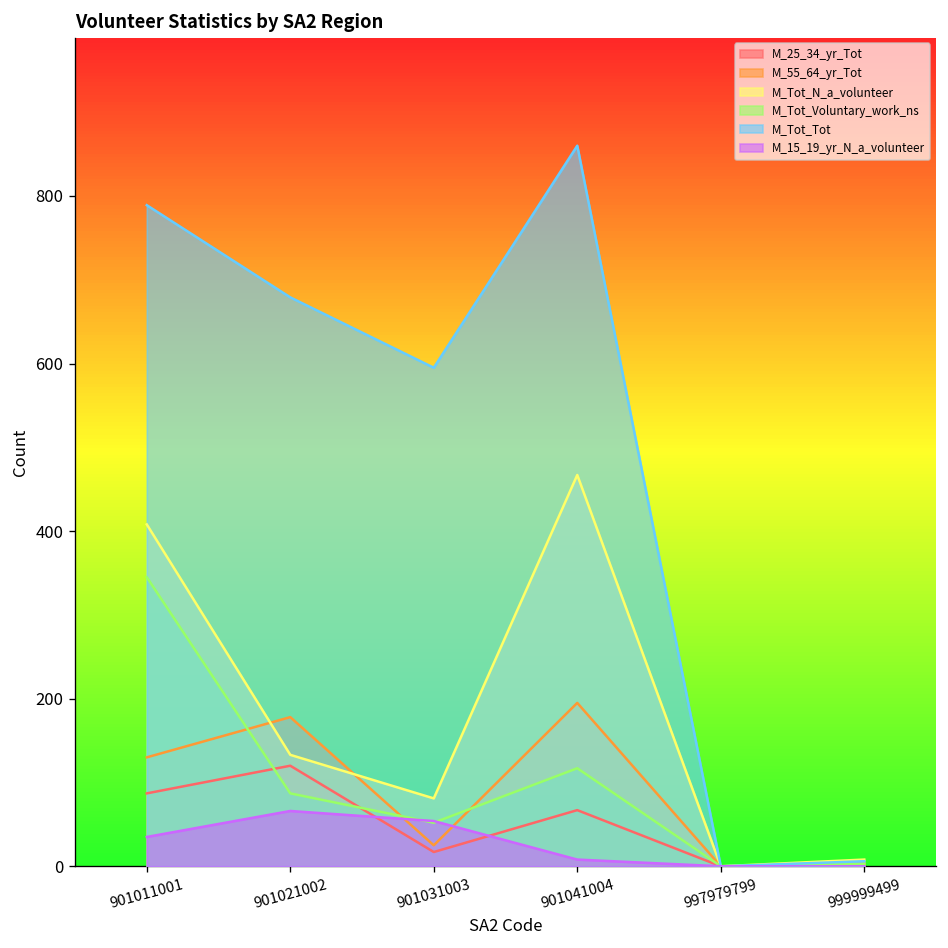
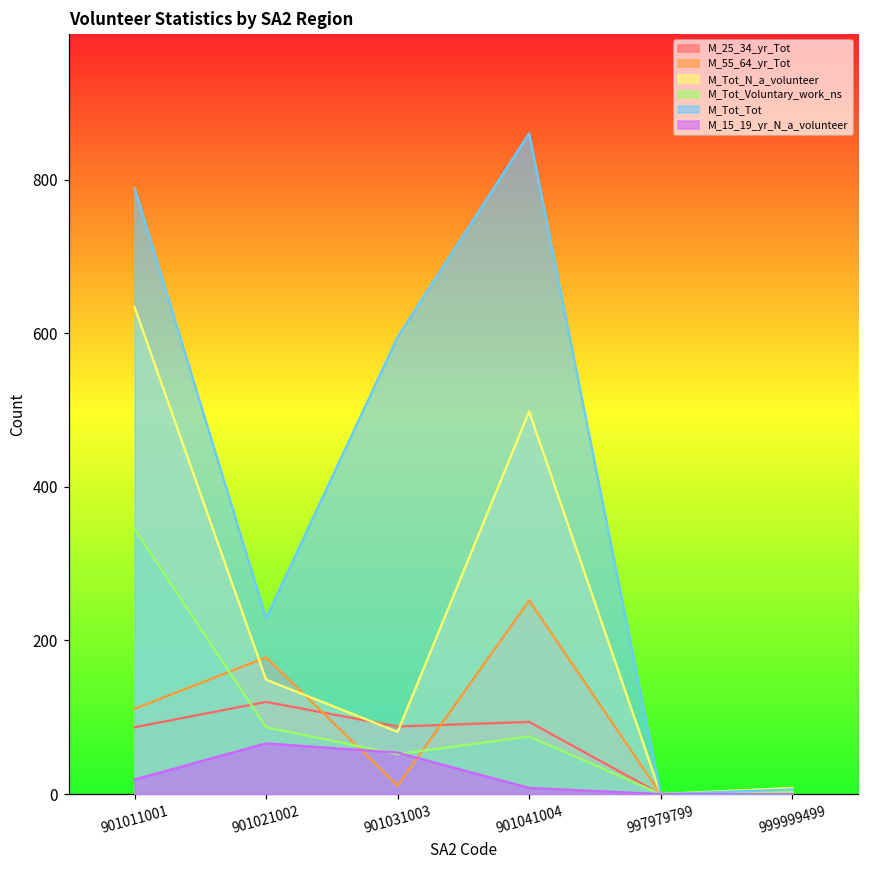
  {
    "M_25_34_yr_Tot": {
      "901011001": 90,
      "901021002": 120,
-     "901031003": 20,
-     "901041004": 70
+     "901031003": 90,
+     "901041004": 90
    },
    "M_55_64_yr_Tot": {
-     "901011001": 130,
+     "901011001": 110,
      "901021002": 180,
-     "901031003": 30,
-     "901041004": 200
+     "901031003": 10,
+     "901041004": 250
    },
    "M_Tot_N_a_volunteer": {
-     "901011001": 410,
-     "901021002": 130,
+     "901011001": 630,
+     "901021002": 150,
      "901031003": 80,
-     "901041004": 470
+     "901041004": 500
    },
    "M_Tot_Voluntary_work_ns": {
      "901011001": 350,
      "901021002": 90,
-     "901041004": 120
+     "901041004": 80
    },
    "M_Tot_Tot": {
      "901011001": 790,
-     "901021002": 680,
+     "901021002": 230,
      "901031003": 600,
      "901041004": 860
    },
    "M_15_19_yr_N_a_volunteer": {
-     "901011001": 40,
+     "901011001": 20,
      "901021002": 70,
      "901041004": 10
    }
  }
